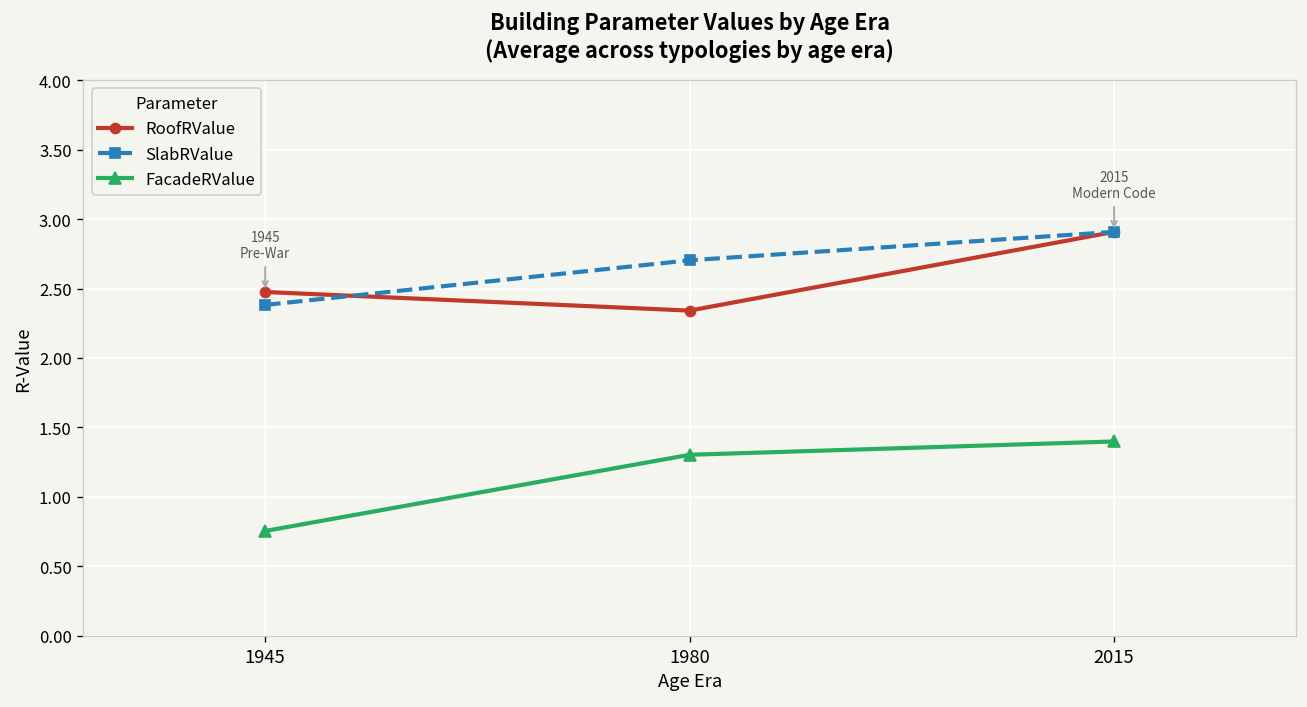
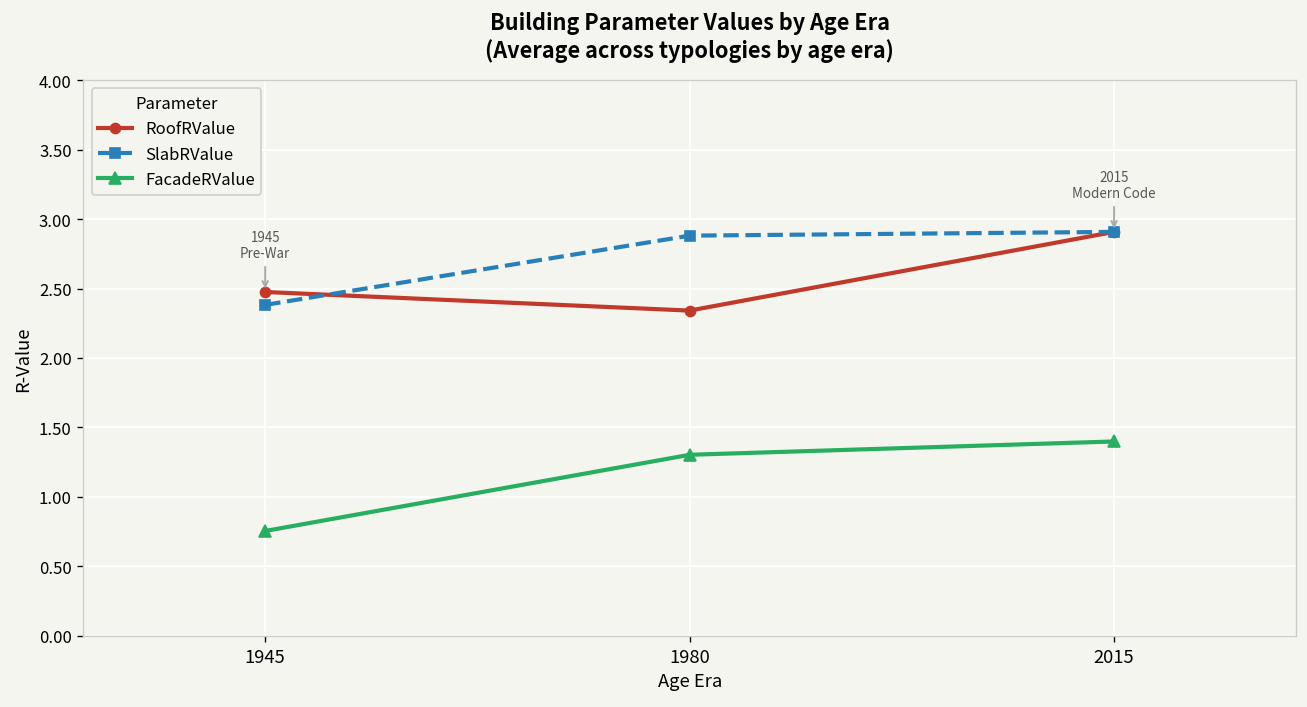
  {
    "RoofRValue": {
      "1980": 2.34
    },
    "SlabRValue": {
      "1945": 2.38,
-     "1980": 2.70
+     "1980": 2.88
    },
    "FacadeRValue": {
      "1945": 0.75,
      "1980": 1.30,
      "2015": 1.40
    }
  }
